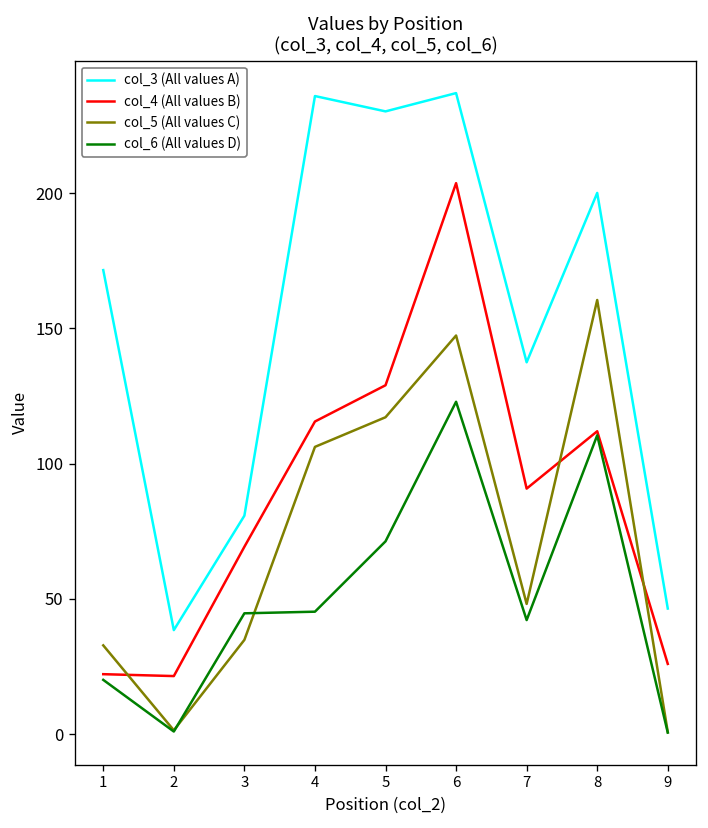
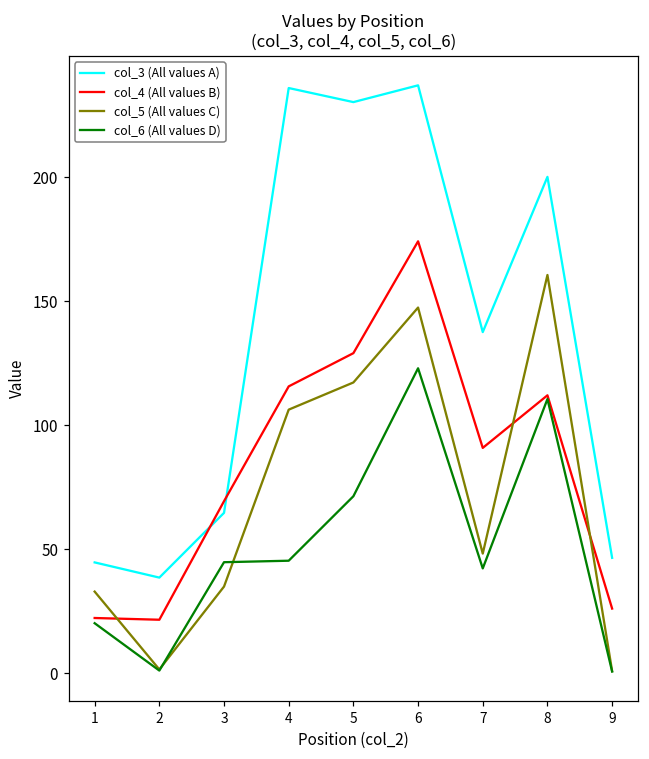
  {
    "col_3 (All values A)": {
-     "1": 172,
+     "1": 45,
      "2": 38,
-     "3": 81,
+     "3": 65,
      "4": 236,
      "5": 230,
      "6": 237,
      "7": 137,
      "8": 200,
      "9": 46
    },
    "col_4 (All values B)": {
      "1": 22,
      "2": 22,
      "3": 69,
      "4": 116,
      "5": 129,
-     "6": 204,
+     "6": 174,
      "7": 91,
      "8": 112,
      "9": 26
    },
    "col_5 (All values C)": {
      "1": 33,
      "3": 35,
      "4": 106,
      "5": 117,
      "6": 147,
      "7": 48,
      "8": 161
    },
    "col_6 (All values D)": {
      "1": 20,
      "3": 45,
      "4": 45,
      "5": 71,
      "6": 123,
      "7": 42,
      "8": 111
    }
  }
